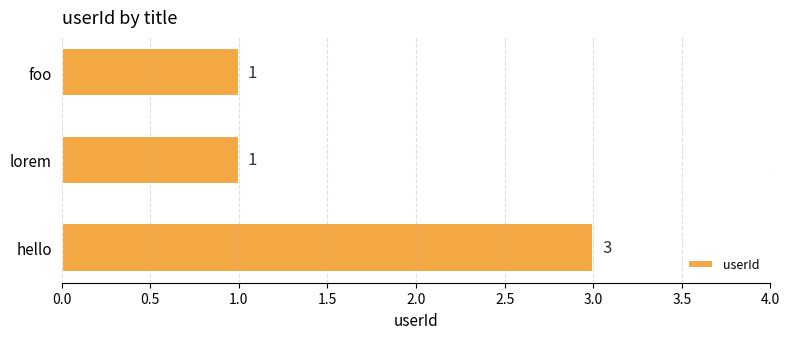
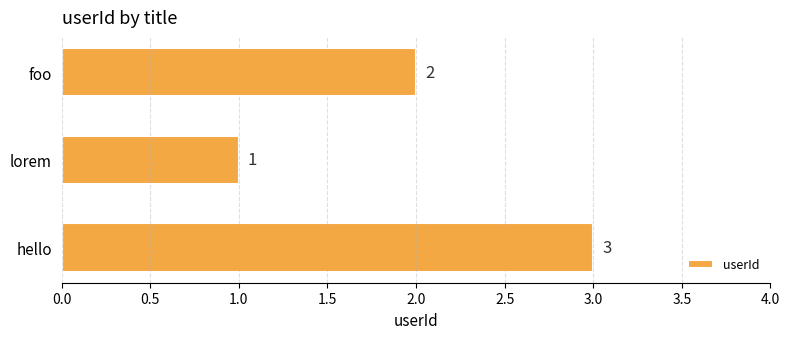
  {
-   "foo": 1,
+   "foo": 2,
    "lorem": 1,
    "hello": 3
  }
